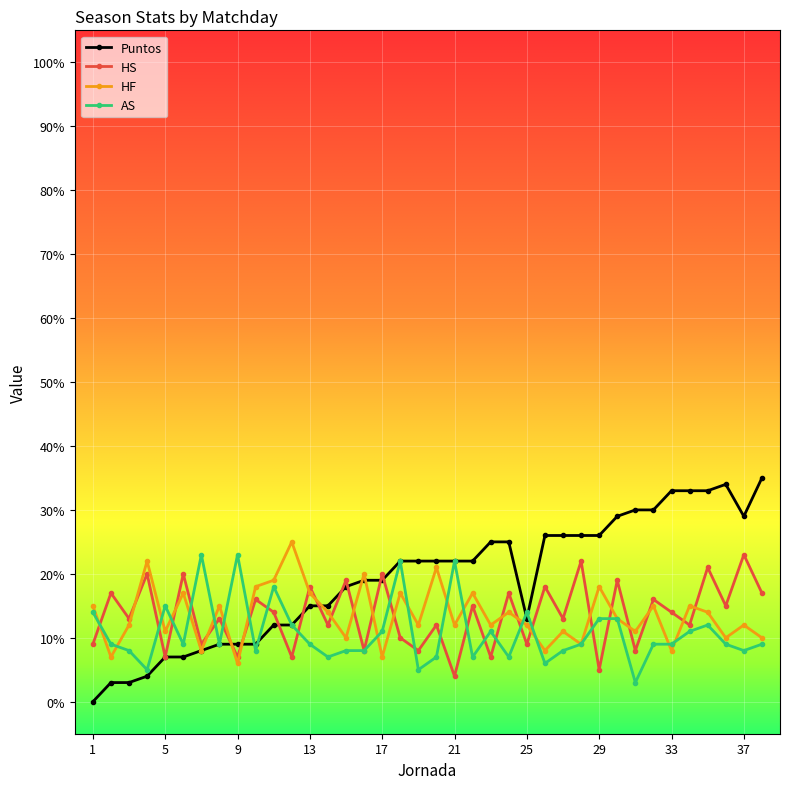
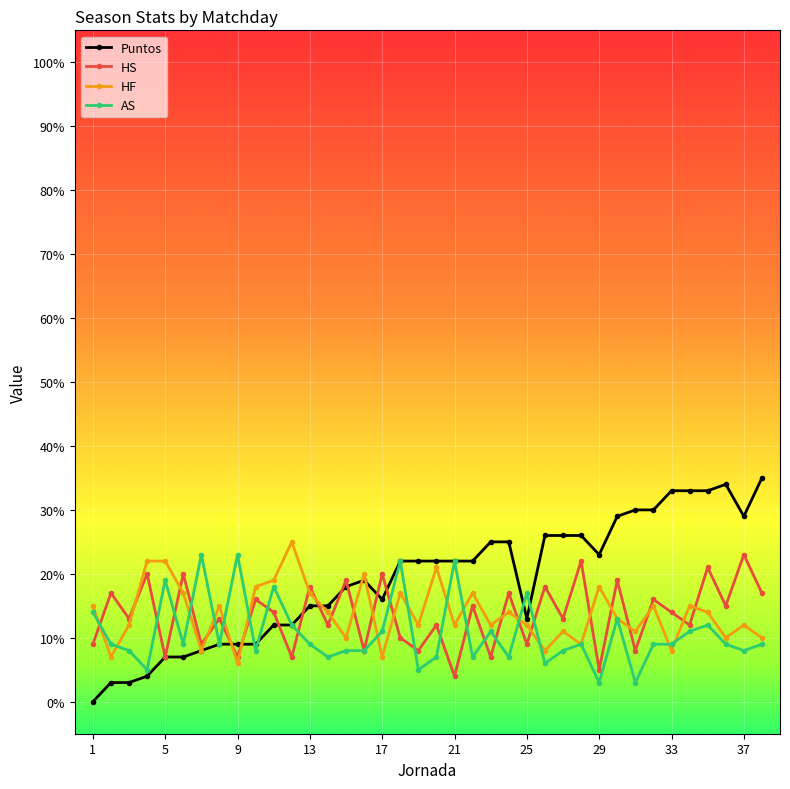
  {
    "Puntos": {
      "1": "0%",
      "9": "9%",
      "13": "15%",
-     "17": "19%",
+     "17": "16%",
      "25": "13%",
-     "29": "26%",
+     "29": "23%",
      "33": "33%",
      "37": "29%"
    },
    "HS": {
      "1": "9%",
      "9": "7%",
      "13": "18%",
      "17": "20%",
      "21": "4%",
      "25": "9%",
      "29": "5%",
      "33": "14%",
      "37": "23%"
    },
    "HF": {
      "1": "15%",
-     "5": "11%",
+     "5": "22%",
      "9": "6%",
      "13": "17%",
      "17": "7%",
      "21": "12%",
      "25": "12%",
      "29": "18%",
      "33": "8%",
      "37": "12%"
    },
    "AS": {
      "1": "14%",
-     "5": "15%",
+     "5": "19%",
      "9": "23%",
      "13": "9%",
      "17": "11%",
-     "25": "14%",
-     "29": "13%",
+     "25": "17%",
+     "29": "3%",
      "33": "9%",
      "37": "8%"
    }
  }
